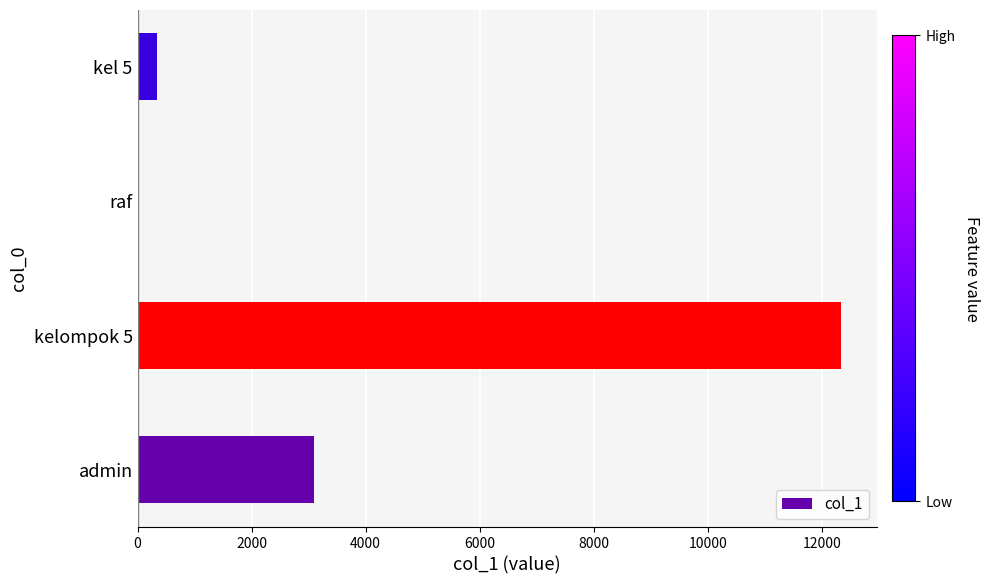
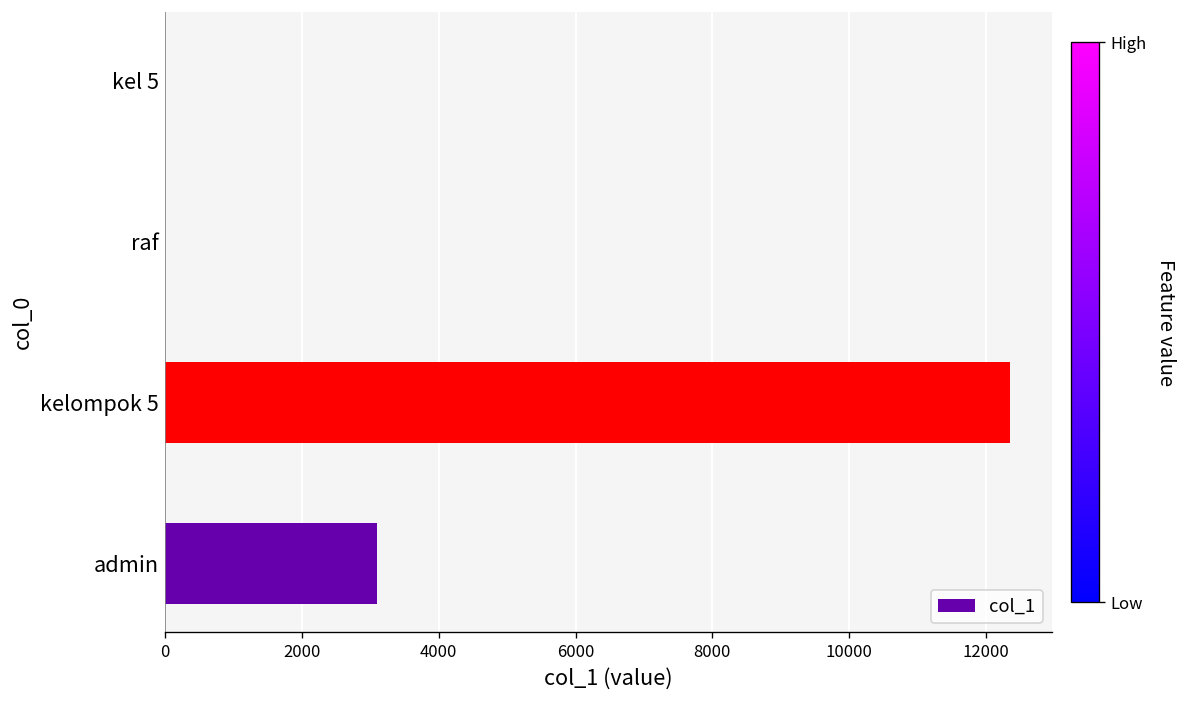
  {
-   "kel 5": 300,
+   "kel 5": 0,
    "kelompok 5": 12300,
    "admin": 3100
  }
